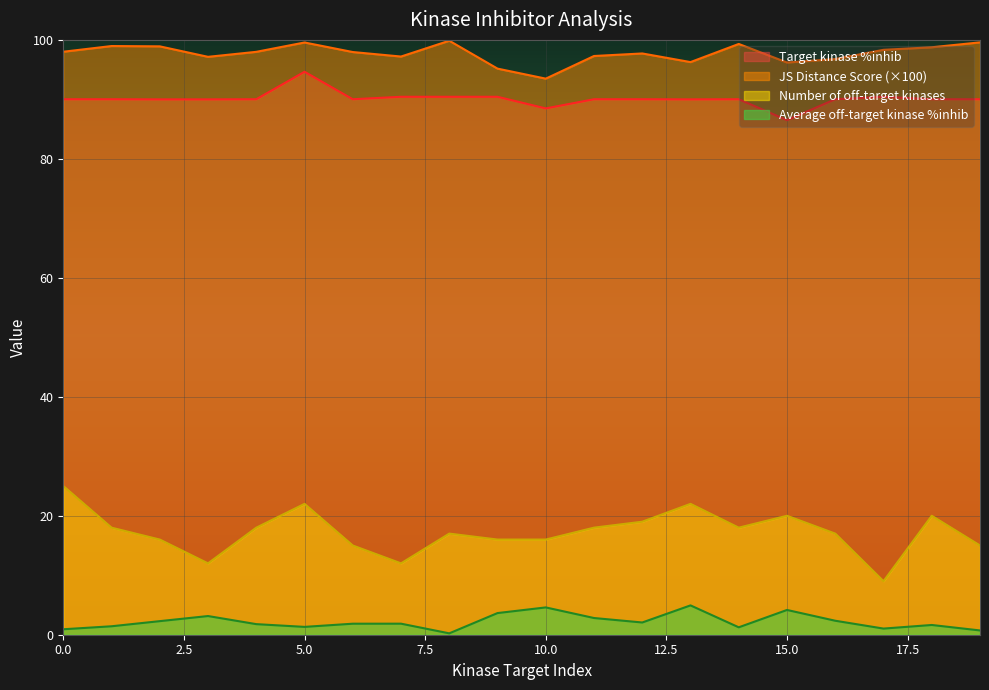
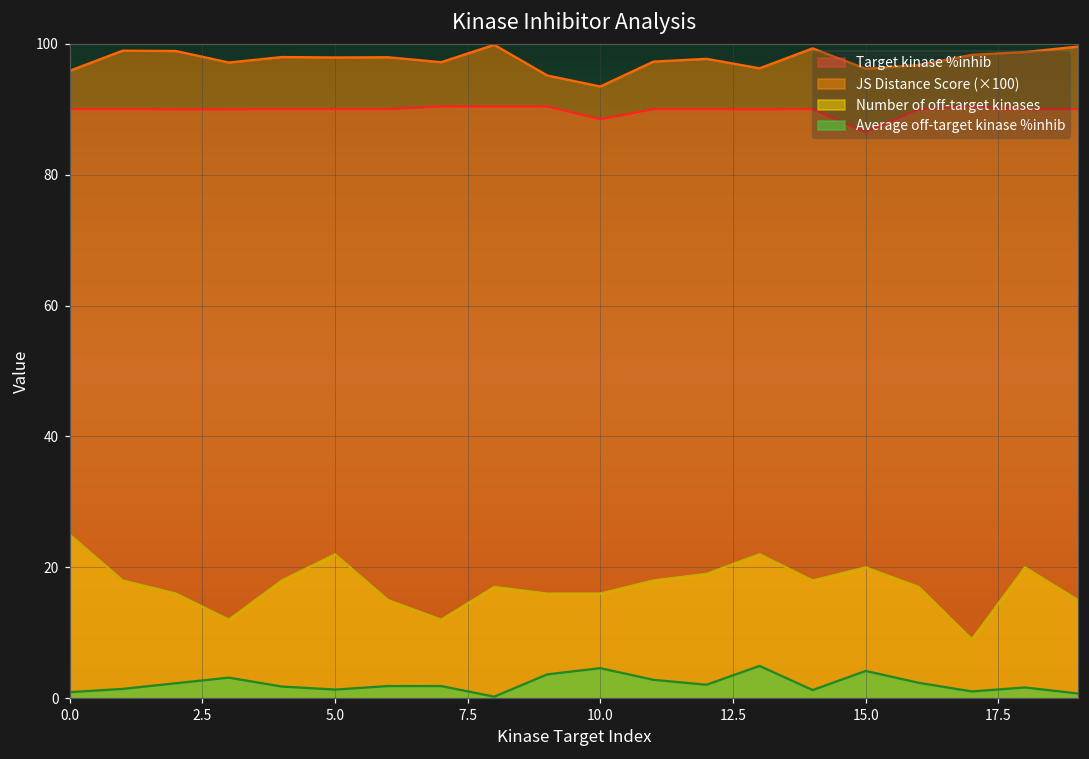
  {
    "Target kinase %inhib": {
      "0.0": 90,
-     "5.0": 95,
+     "5.0": 90,
      "10.0": 88
    },
    "JS Distance Score (×100)": {
-     "0.0": 98,
-     "5.0": 100,
+     "0.0": 96,
+     "5.0": 98,
      "10.0": 93
    },
    "Number of off-target kinases": {
      "0.0": 25,
      "5.0": 22,
      "10.0": 16,
      "15.0": 20
    },
    "Average off-target kinase %inhib": {
      "0.0": 1,
      "5.0": 1,
      "10.0": 5,
      "15.0": 4
    }
  }
